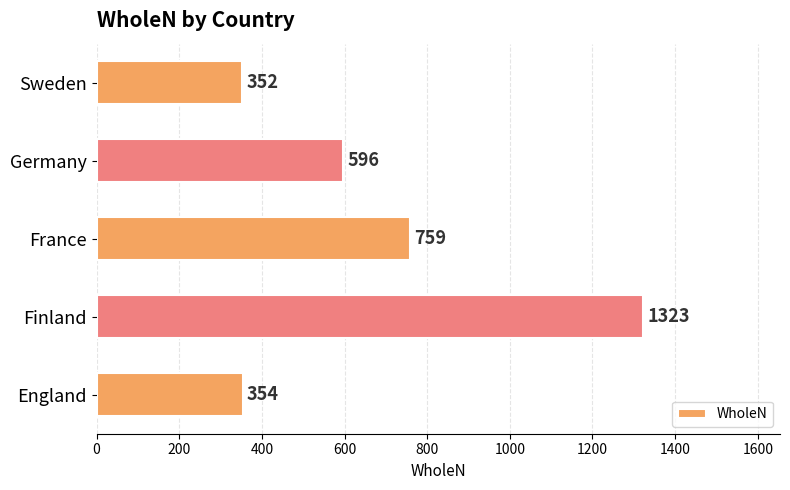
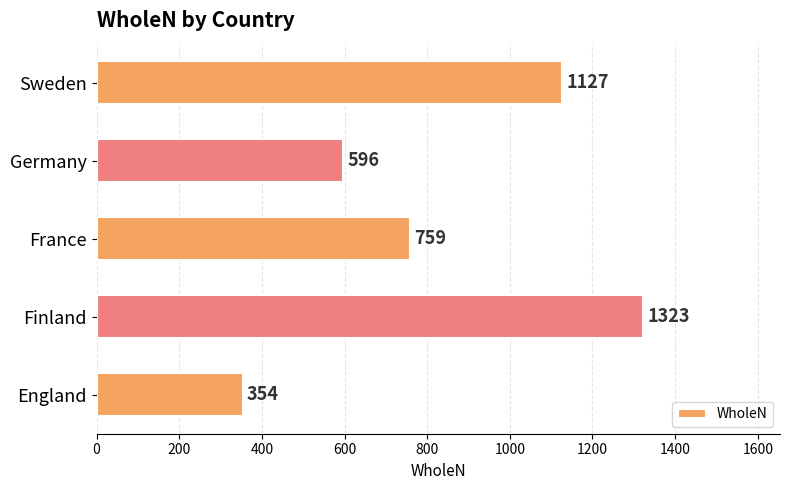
  {
-   "Sweden": 352,
+   "Sweden": 1127,
    "Germany": 596,
    "France": 759,
    "Finland": 1323,
    "England": 354
  }
